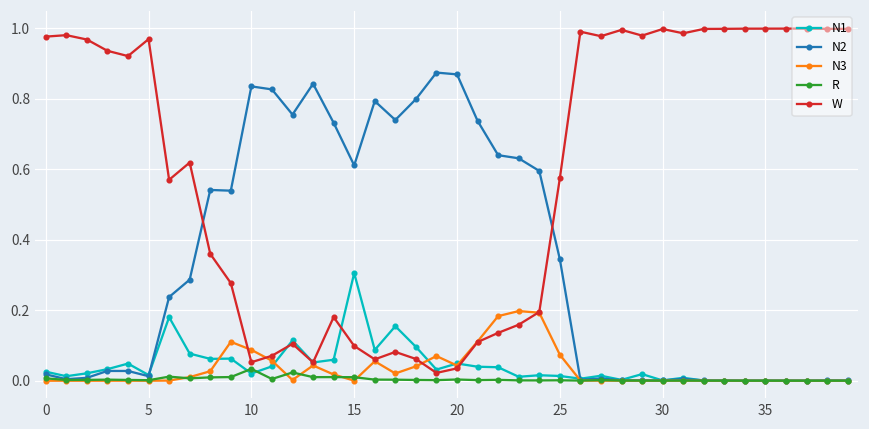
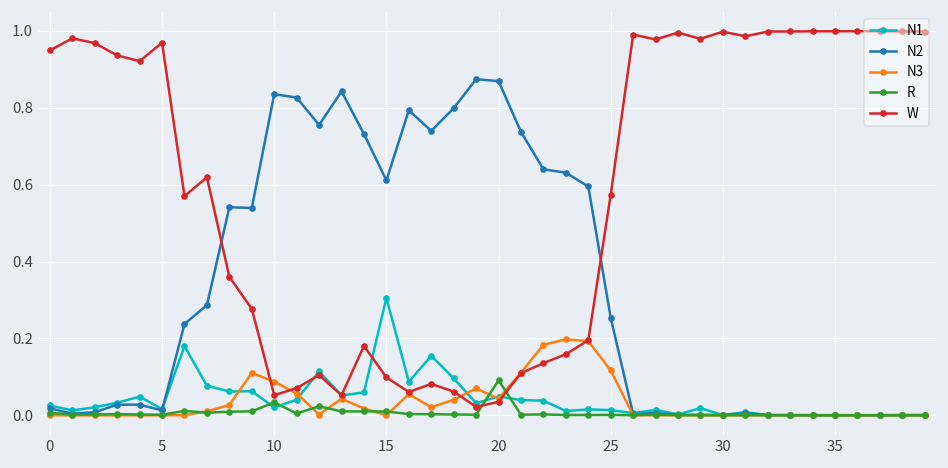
  {
    "N1": {
      "10": 0.02,
      "15": 0.31,
      "25": 0.01
    },
    "N2": {
      "10": 0.84,
      "15": 0.61,
      "20": 0.87,
-     "25": 0.35
+     "25": 0.25
    },
    "N3": {
      "10": 0.09,
      "15": 0.00,
-     "25": 0.07
+     "25": 0.12
    },
    "R": {
      "10": 0.03,
      "15": 0.01,
-     "20": 0.00,
+     "20": 0.09,
      "25": 0.00
    },
    "W": {
-     "0": 0.98,
+     "0": 0.95,
      "5": 0.97,
      "10": 0.05,
      "15": 0.10,
      "20": 0.04,
      "25": 0.57,
      "30": 1.00,
      "35": 1.00
    }
  }
